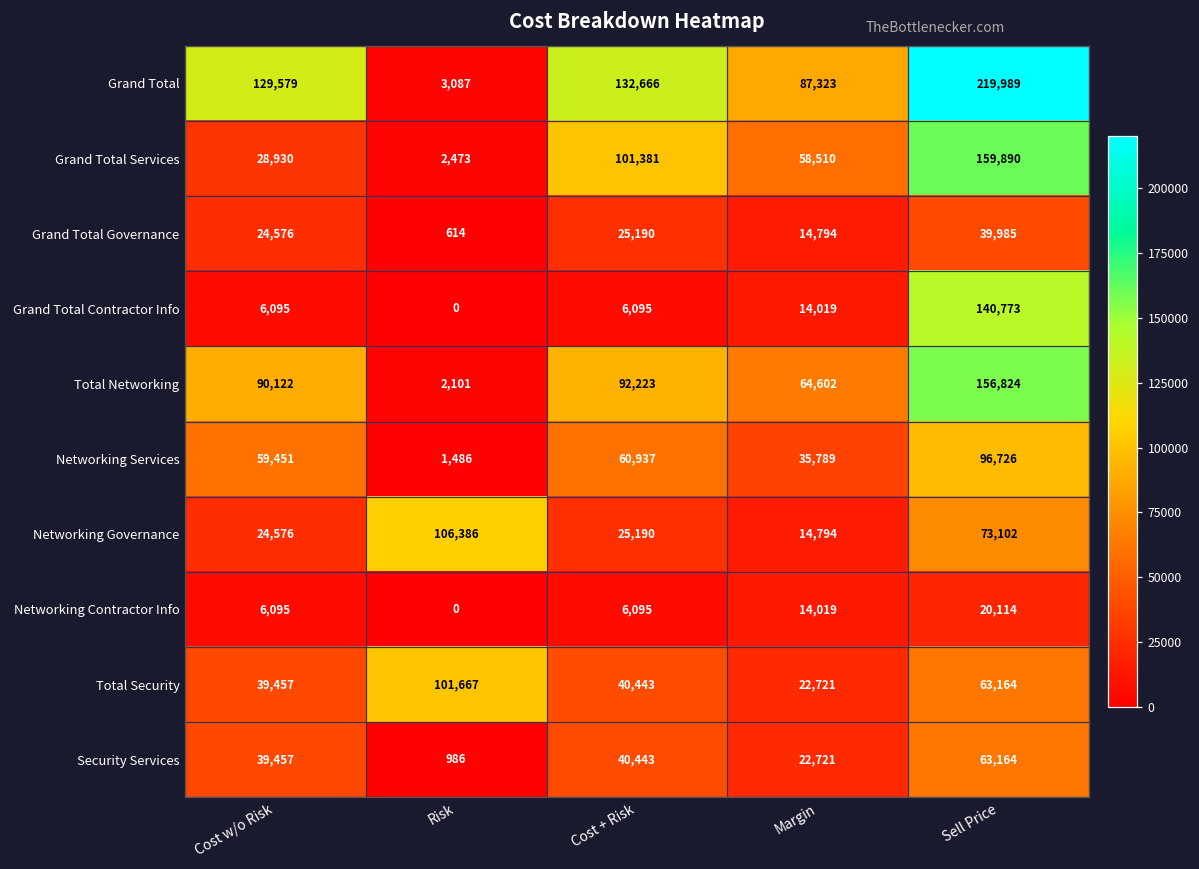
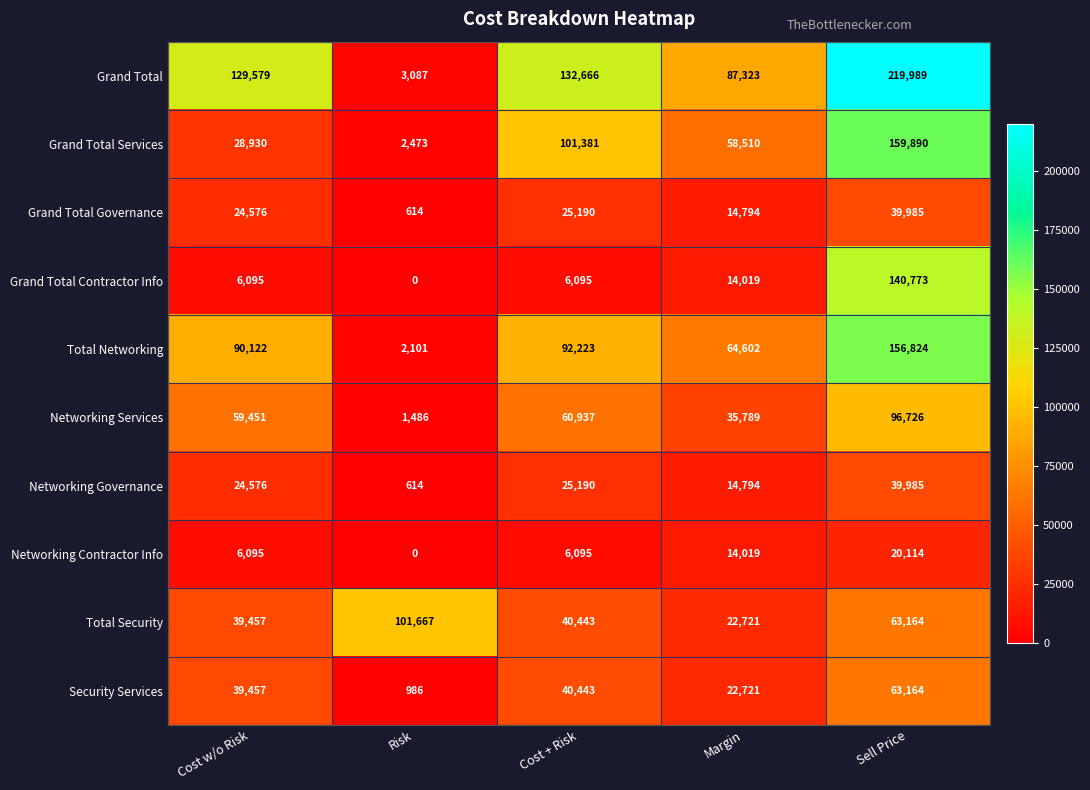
  {
    "Grand Total": {
      "Cost w/o Risk": "129,579",
      "Risk": "3,087",
      "Cost + Risk": "132,666",
      "Margin": "87,323",
      "Sell Price": "219,989"
    },
    "Grand Total Services": {
      "Cost w/o Risk": "28,930",
      "Risk": "2,473",
      "Cost + Risk": "101,381",
      "Margin": "58,510",
      "Sell Price": "159,890"
    },
    "Grand Total Governance": {
      "Cost w/o Risk": "24,576",
      "Risk": "614",
      "Cost + Risk": "25,190",
      "Margin": "14,794",
      "Sell Price": "39,985"
    },
    "Grand Total Contractor Info": {
      "Cost w/o Risk": "6,095",
      "Risk": "0",
      "Cost + Risk": "6,095",
      "Margin": "14,019",
      "Sell Price": "140,773"
    },
    "Total Networking": {
      "Cost w/o Risk": "90,122",
      "Risk": "2,101",
      "Cost + Risk": "92,223",
      "Margin": "64,602",
      "Sell Price": "156,824"
    },
    "Networking Services": {
      "Cost w/o Risk": "59,451",
      "Risk": "1,486",
      "Cost + Risk": "60,937",
      "Margin": "35,789",
      "Sell Price": "96,726"
    },
    "Networking Governance": {
      "Cost w/o Risk": "24,576",
-     "Risk": "106,386",
+     "Risk": "614",
      "Cost + Risk": "25,190",
      "Margin": "14,794",
-     "Sell Price": "73,102"
+     "Sell Price": "39,985"
    },
    "Networking Contractor Info": {
      "Cost w/o Risk": "6,095",
      "Risk": "0",
      "Cost + Risk": "6,095",
      "Margin": "14,019",
      "Sell Price": "20,114"
    },
    "Total Security": {
      "Cost w/o Risk": "39,457",
      "Risk": "101,667",
      "Cost + Risk": "40,443",
      "Margin": "22,721",
      "Sell Price": "63,164"
    },
    "Security Services": {
      "Cost w/o Risk": "39,457",
      "Risk": "986",
      "Cost + Risk": "40,443",
      "Margin": "22,721",
      "Sell Price": "63,164"
    }
  }
